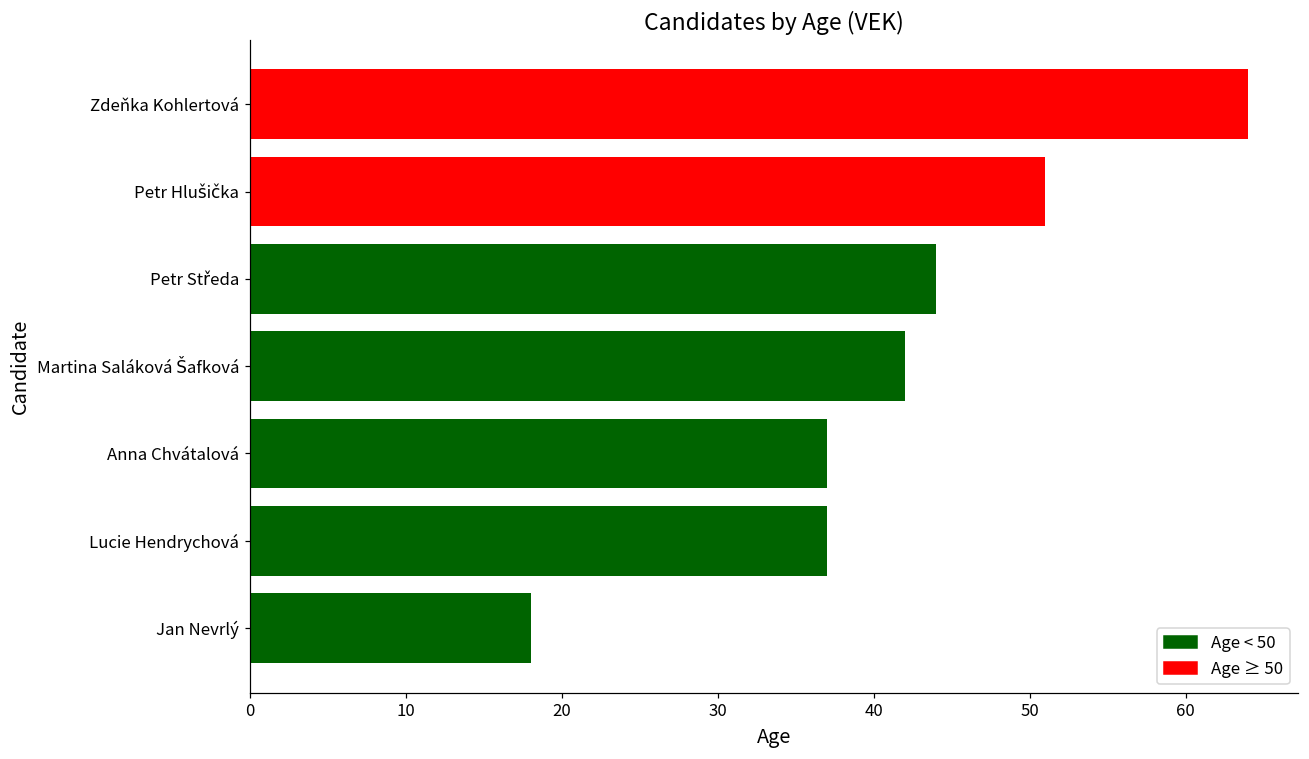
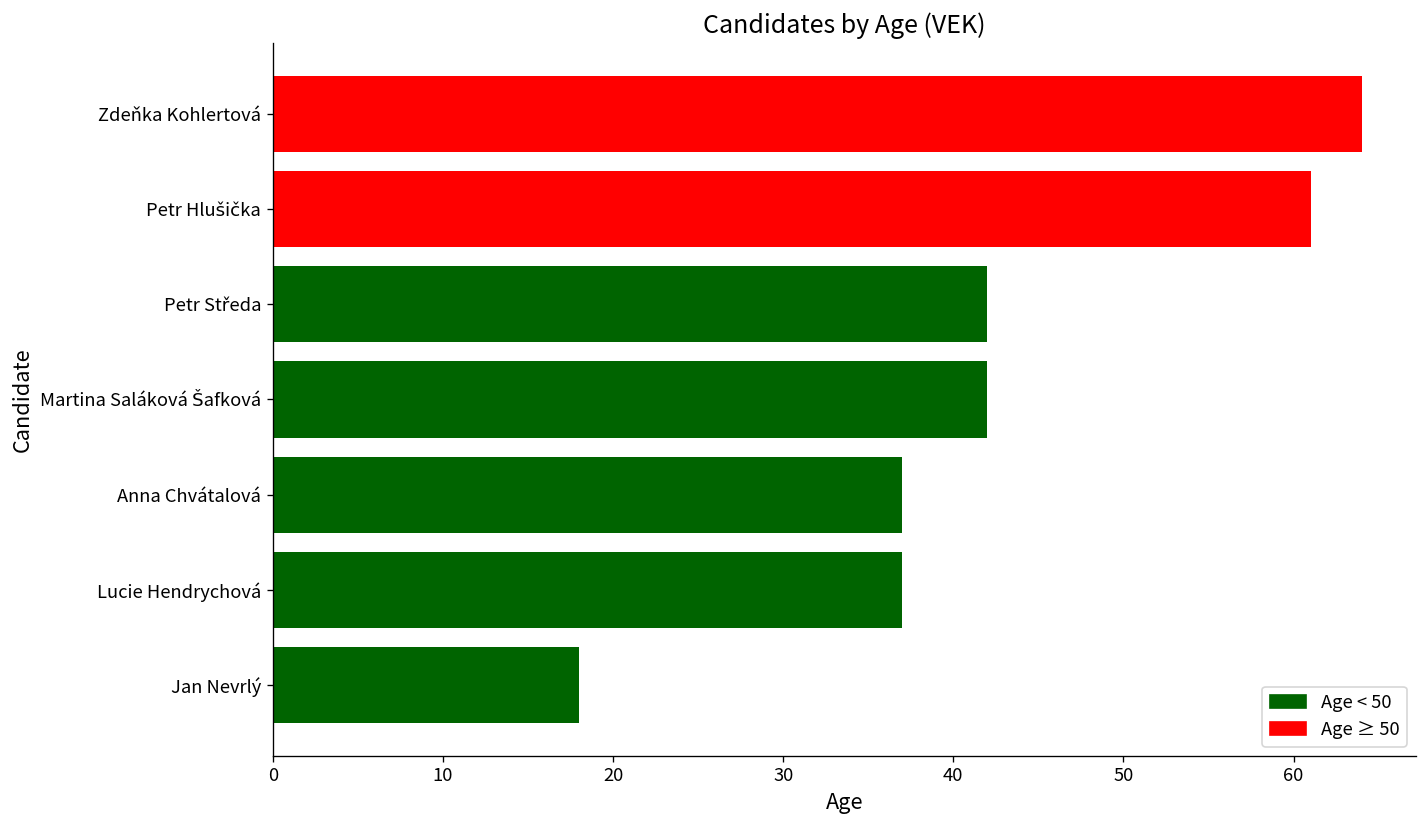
  {
    "Zdeňka Kohlertová": 64,
-   "Petr Hlušička": 51,
-   "Petr Středa": 44,
+   "Petr Hlušička": 61,
+   "Petr Středa": 42,
    "Martina Saláková Šafková": 42,
    "Anna Chvátalová": 37,
    "Lucie Hendrychová": 37,
    "Jan Nevrlý": 18
  }
